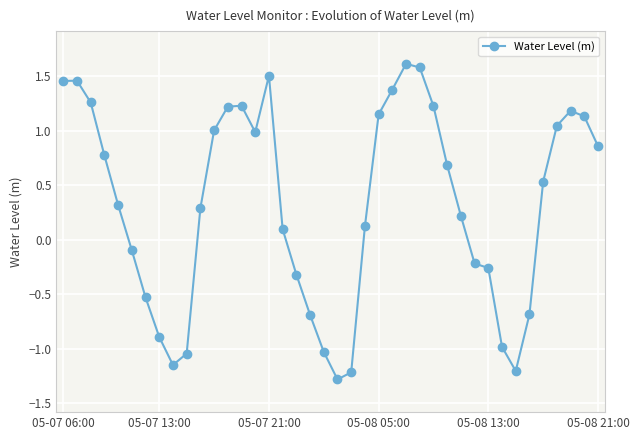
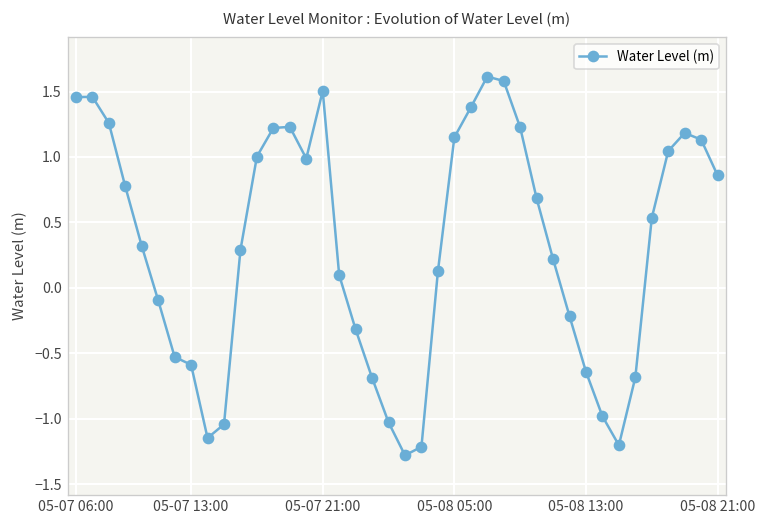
  {
    "05-07 06:00": 1.46,
-   "05-07 13:00": -0.89,
+   "05-07 13:00": -0.59,
    "05-07 21:00": 1.51,
    "05-08 05:00": 1.15,
-   "05-08 13:00": -0.26,
+   "05-08 13:00": -0.64,
    "05-08 21:00": 0.86
  }
